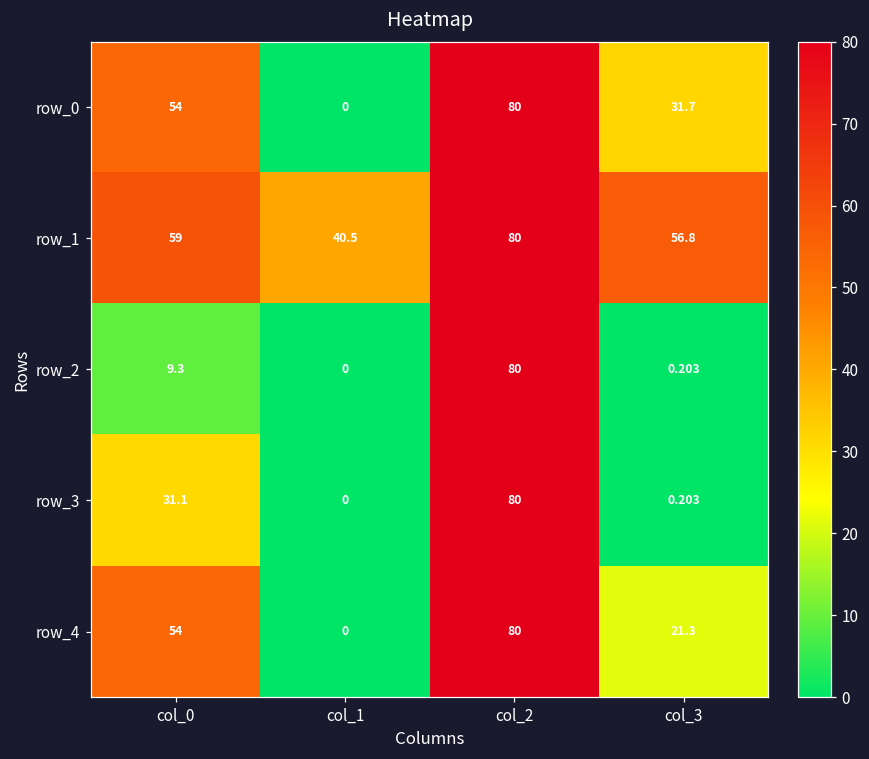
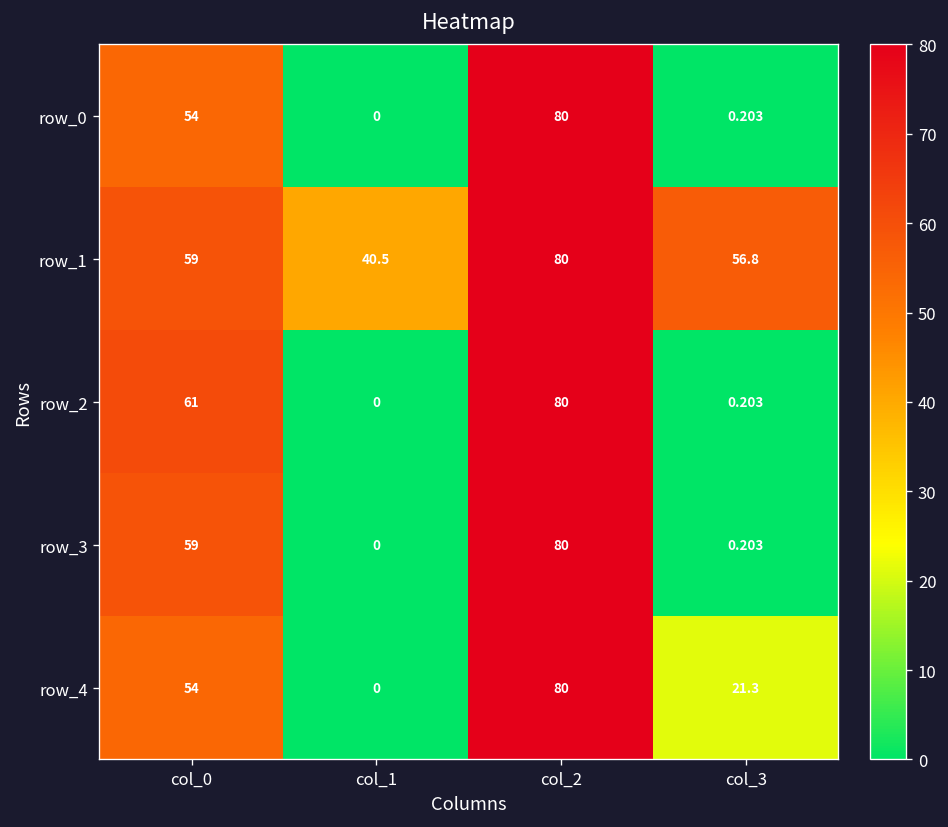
  {
    "row_0": {
      "col_0": 54,
      "col_1": 0,
      "col_2": 80,
-     "col_3": 31.7
+     "col_3": 0.203
    },
    "row_1": {
      "col_0": 59,
      "col_1": 40.5,
      "col_2": 80,
      "col_3": 56.8
    },
    "row_2": {
-     "col_0": 9.3,
+     "col_0": 61,
      "col_1": 0,
      "col_2": 80,
      "col_3": 0.203
    },
    "row_3": {
-     "col_0": 31.1,
+     "col_0": 59,
      "col_1": 0,
      "col_2": 80,
      "col_3": 0.203
    },
    "row_4": {
      "col_0": 54,
      "col_1": 0,
      "col_2": 80,
      "col_3": 21.3
    }
  }
